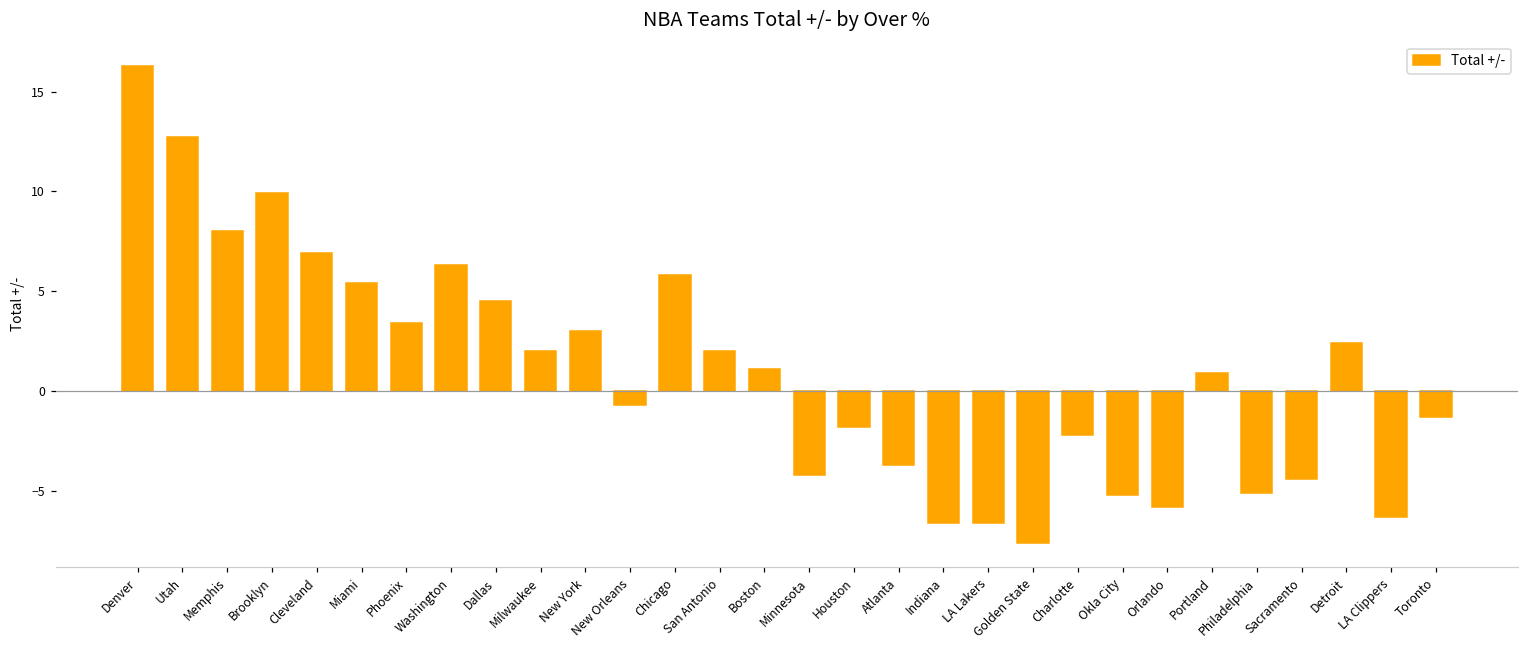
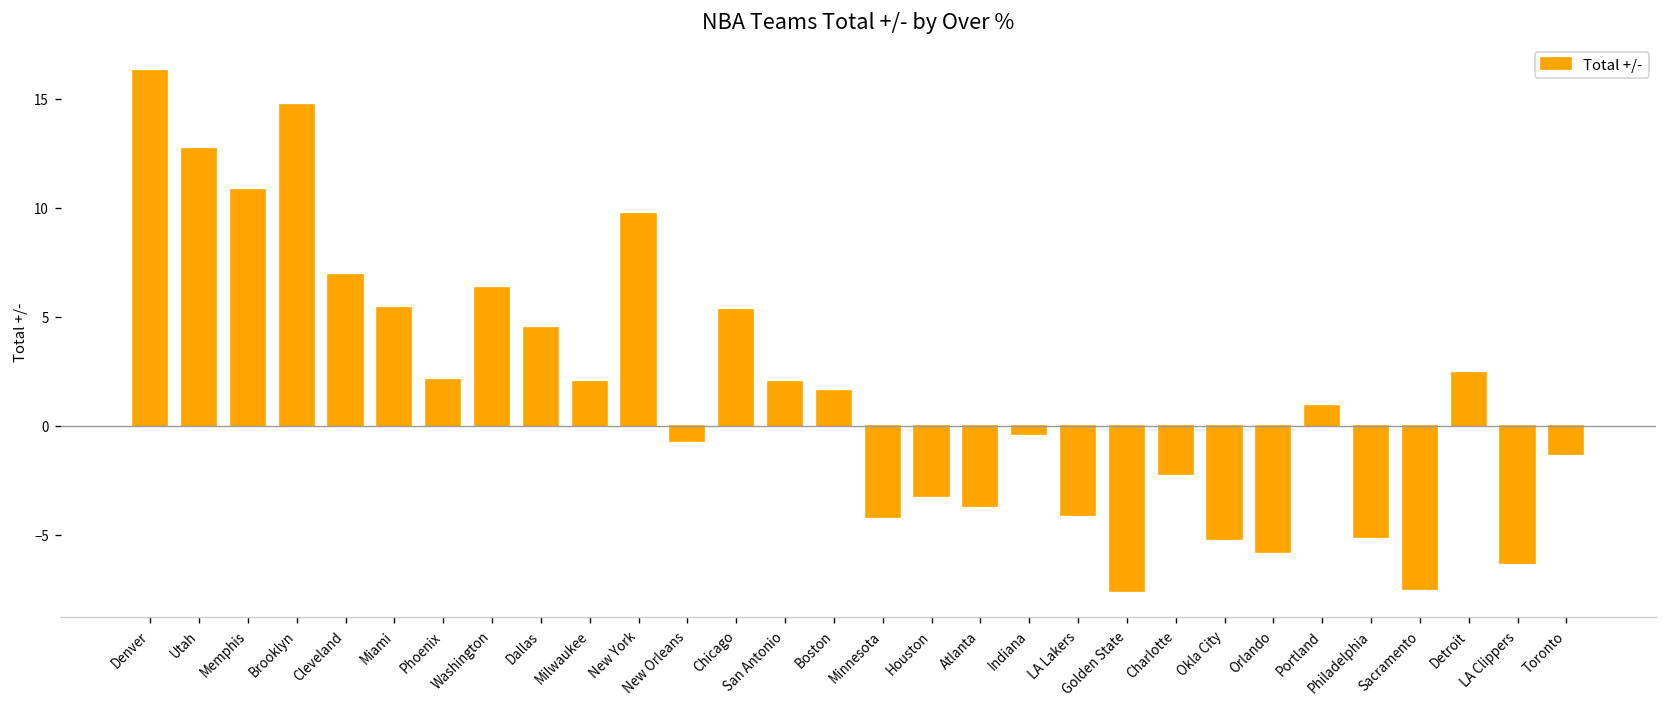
  {
    "Denver": 16.3,
    "Utah": 12.7,
-   "Memphis": 8.0,
-   "Brooklyn": 9.9,
+   "Memphis": 10.8,
+   "Brooklyn": 14.7,
    "Cleveland": 6.9,
    "Miami": 5.4,
-   "Phoenix": 3.4,
+   "Phoenix": 2.1,
    "Washington": 6.3,
    "Dallas": 4.5,
    "Milwaukee": 2.0,
-   "New York": 3.0,
+   "New York": 9.7,
    "New Orleans": -0.7,
-   "Chicago": 5.8,
+   "Chicago": 5.3,
    "San Antonio": 2.0,
-   "Boston": 1.1,
+   "Boston": 1.6,
    "Minnesota": -4.2,
-   "Houston": -1.8,
+   "Houston": -3.2,
    "Atlanta": -3.7,
-   "Indiana": -6.6,
-   "LA Lakers": -6.6,
+   "Indiana": -0.4,
+   "LA Lakers": -4.1,
    "Golden State": -7.6,
    "Charlotte": -2.2,
    "Okla City": -5.2,
    "Orlando": -5.8,
    "Portland": 0.9,
    "Philadelphia": -5.1,
-   "Sacramento": -4.4,
+   "Sacramento": -7.5,
    "Detroit": 2.4,
    "LA Clippers": -6.3,
    "Toronto": -1.3
  }
